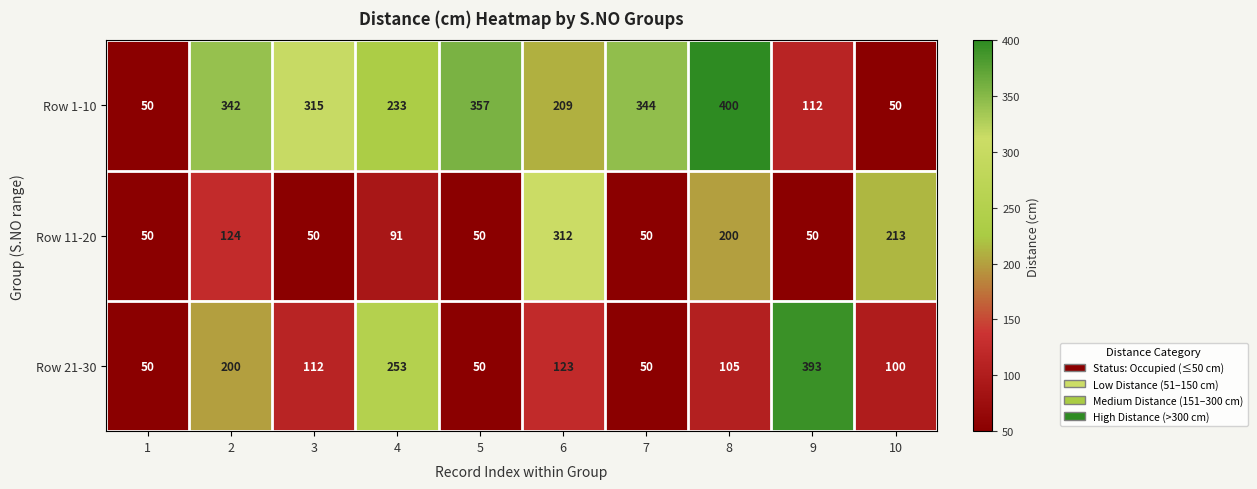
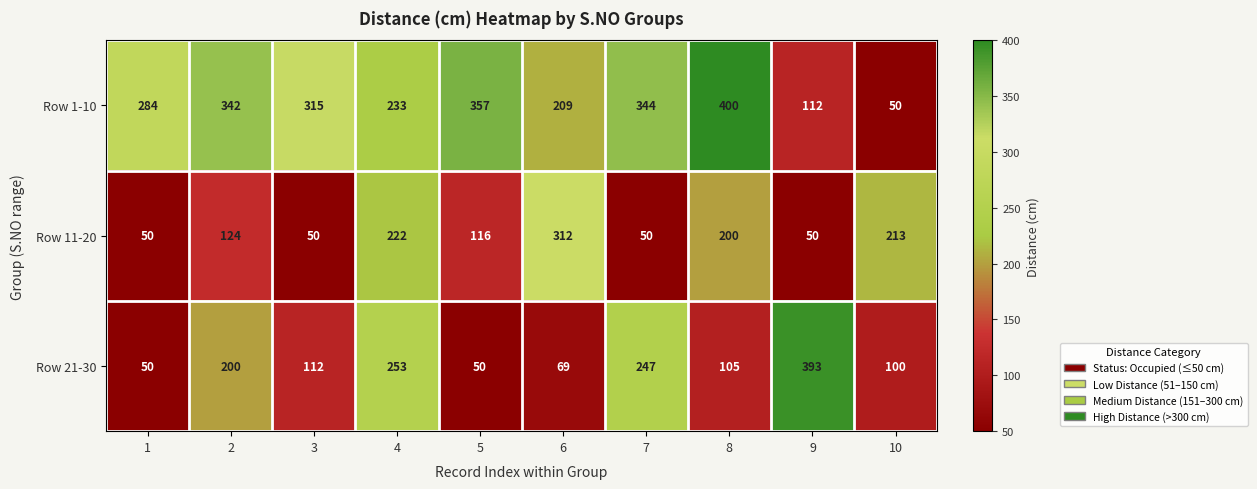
  {
    "Row 1-10": {
-     "1": 50,
+     "1": 284,
      "2": 342,
      "3": 315,
      "4": 233,
      "5": 357,
      "6": 209,
      "7": 344,
      "8": 400,
      "9": 112,
      "10": 50
    },
    "Row 11-20": {
      "1": 50,
      "2": 124,
      "3": 50,
-     "4": 91,
-     "5": 50,
+     "4": 222,
+     "5": 116,
      "6": 312,
      "7": 50,
      "8": 200,
      "9": 50,
      "10": 213
    },
    "Row 21-30": {
      "1": 50,
      "2": 200,
      "3": 112,
      "4": 253,
      "5": 50,
-     "6": 123,
-     "7": 50,
+     "6": 69,
+     "7": 247,
      "8": 105,
      "9": 393,
      "10": 100
    }
  }
